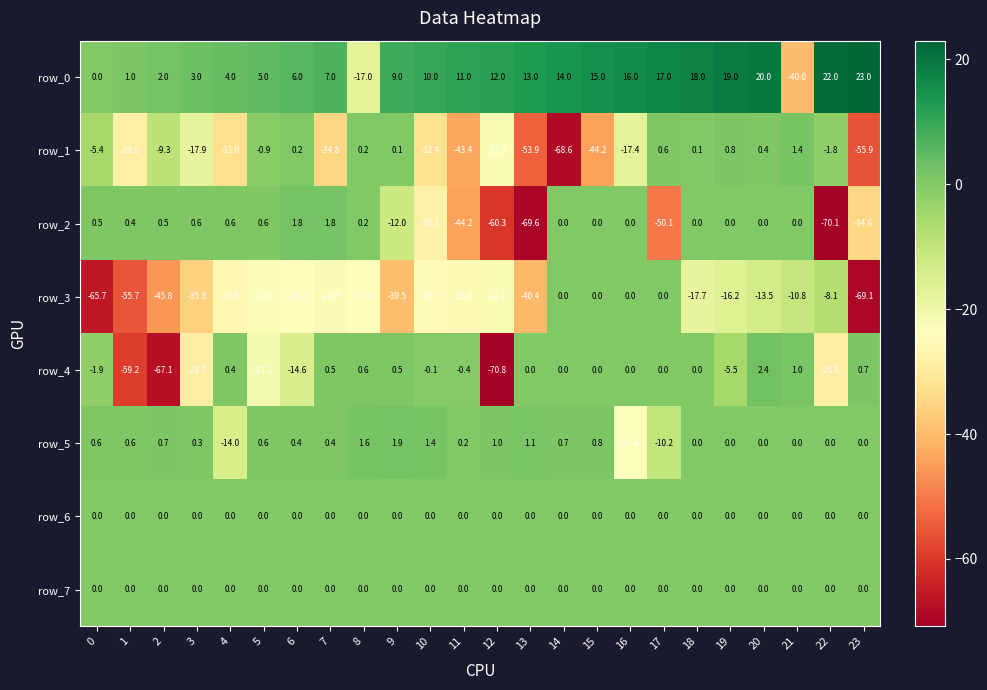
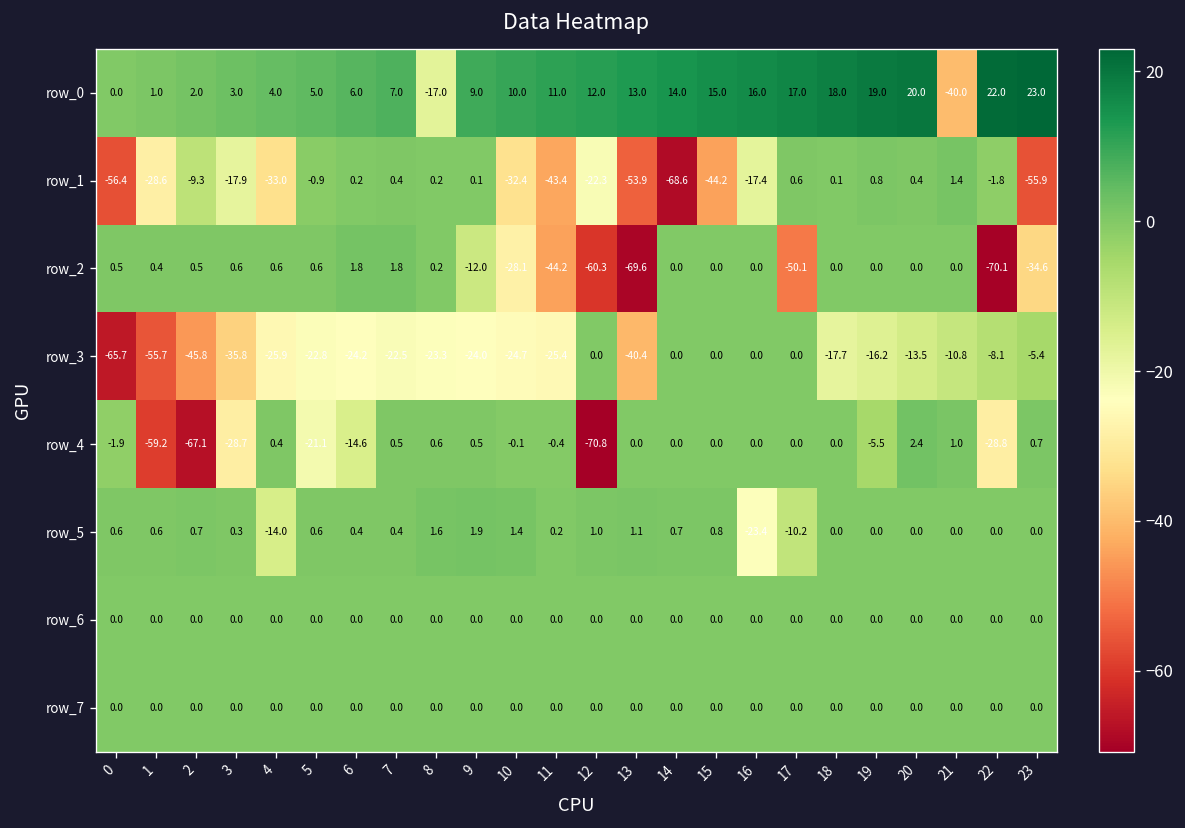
  {
    "row_0": {
      "0": 0.0,
      "1": 1.0,
      "2": 2.0,
      "3": 3.0,
      "4": 4.0,
      "5": 5.0,
      "6": 6.0,
      "7": 7.0,
      "8": -17.0,
      "9": 9.0,
      "10": 10.0,
      "11": 11.0,
      "12": 12.0,
      "13": 13.0,
      "14": 14.0,
      "15": 15.0,
      "16": 16.0,
      "17": 17.0,
      "18": 18.0,
      "19": 19.0,
      "20": 20.0,
      "21": -40.0,
      "22": 22.0,
      "23": 23.0
    },
    "row_1": {
-     "0": -5.4,
+     "0": -56.4,
      "1": -28.6,
      "2": -9.3,
      "3": -17.9,
      "4": -33.0,
      "5": -0.9,
      "6": 0.2,
-     "7": -34.8,
+     "7": 0.4,
      "8": 0.2,
      "9": 0.1,
      "10": -32.4,
      "11": -43.4,
      "12": -22.3,
      "13": -53.9,
      "14": -68.6,
      "15": -44.2,
      "16": -17.4,
      "17": 0.6,
      "18": 0.1,
      "19": 0.8,
      "20": 0.4,
      "21": 1.4,
      "22": -1.8,
      "23": -55.9
    },
    "row_2": {
      "0": 0.5,
      "1": 0.4,
      "2": 0.5,
      "3": 0.6,
      "4": 0.6,
      "5": 0.6,
      "6": 1.8,
      "7": 1.8,
      "8": 0.2,
      "9": -12.0,
      "10": -28.1,
      "11": -44.2,
      "12": -60.3,
      "13": -69.6,
      "14": 0.0,
      "15": 0.0,
      "16": 0.0,
      "17": -50.1,
      "18": 0.0,
      "19": 0.0,
      "20": 0.0,
      "21": 0.0,
      "22": -70.1,
      "23": -34.6
    },
    "row_3": {
      "0": -65.7,
      "1": -55.7,
      "2": -45.8,
      "3": -35.8,
      "4": -25.9,
      "5": -22.8,
      "6": -24.2,
      "7": -22.5,
      "8": -23.3,
-     "9": -39.5,
+     "9": -24.0,
      "10": -24.7,
      "11": -25.4,
-     "12": -22.1,
+     "12": 0.0,
      "13": -40.4,
      "14": 0.0,
      "15": 0.0,
      "16": 0.0,
      "17": 0.0,
      "18": -17.7,
      "19": -16.2,
      "20": -13.5,
      "21": -10.8,
      "22": -8.1,
-     "23": -69.1
+     "23": -5.4
    },
    "row_4": {
      "0": -1.9,
      "1": -59.2,
      "2": -67.1,
      "3": -28.7,
      "4": 0.4,
      "5": -21.1,
      "6": -14.6,
      "7": 0.5,
      "8": 0.6,
      "9": 0.5,
      "10": -0.1,
      "11": -0.4,
      "12": -70.8,
      "13": 0.0,
      "14": 0.0,
      "15": 0.0,
      "16": 0.0,
      "17": 0.0,
      "18": 0.0,
      "19": -5.5,
      "20": 2.4,
      "21": 1.0,
      "22": -28.8,
      "23": 0.7
    },
    "row_5": {
      "0": 0.6,
      "1": 0.6,
      "2": 0.7,
      "3": 0.3,
      "4": -14.0,
      "5": 0.6,
      "6": 0.4,
      "7": 0.4,
      "8": 1.6,
      "9": 1.9,
      "10": 1.4,
      "11": 0.2,
      "12": 1.0,
      "13": 1.1,
      "14": 0.7,
      "15": 0.8,
      "16": -23.4,
      "17": -10.2,
      "18": 0.0,
      "19": 0.0,
      "20": 0.0,
      "21": 0.0,
      "22": 0.0,
      "23": 0.0
    },
    "row_6": {
      "0": 0.0,
      "1": 0.0,
      "2": 0.0,
      "3": 0.0,
      "4": 0.0,
      "5": 0.0,
      "6": 0.0,
      "7": 0.0,
      "8": 0.0,
      "9": 0.0,
      "10": 0.0,
      "11": 0.0,
      "12": 0.0,
      "13": 0.0,
      "14": 0.0,
      "15": 0.0,
      "16": 0.0,
      "17": 0.0,
      "18": 0.0,
      "19": 0.0,
      "20": 0.0,
      "21": 0.0,
      "22": 0.0,
      "23": 0.0
    },
    "row_7": {
      "0": 0.0,
      "1": 0.0,
      "2": 0.0,
      "3": 0.0,
      "4": 0.0,
      "5": 0.0,
      "6": 0.0,
      "7": 0.0,
      "8": 0.0,
      "9": 0.0,
      "10": 0.0,
      "11": 0.0,
      "12": 0.0,
      "13": 0.0,
      "14": 0.0,
      "15": 0.0,
      "16": 0.0,
      "17": 0.0,
      "18": 0.0,
      "19": 0.0,
      "20": 0.0,
      "21": 0.0,
      "22": 0.0,
      "23": 0.0
    }
  }
